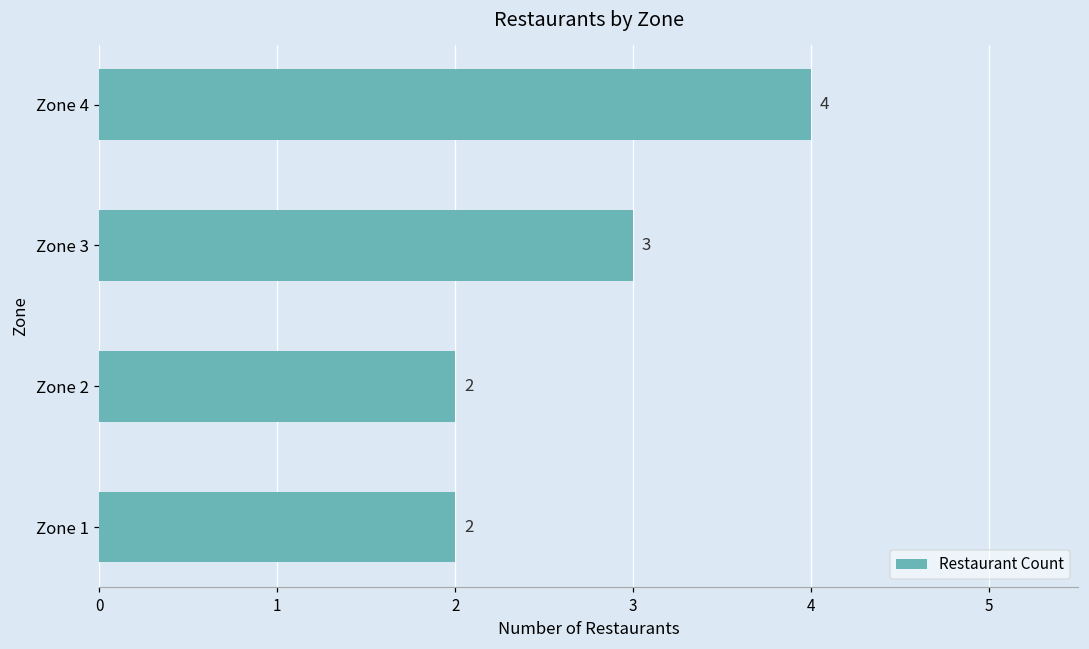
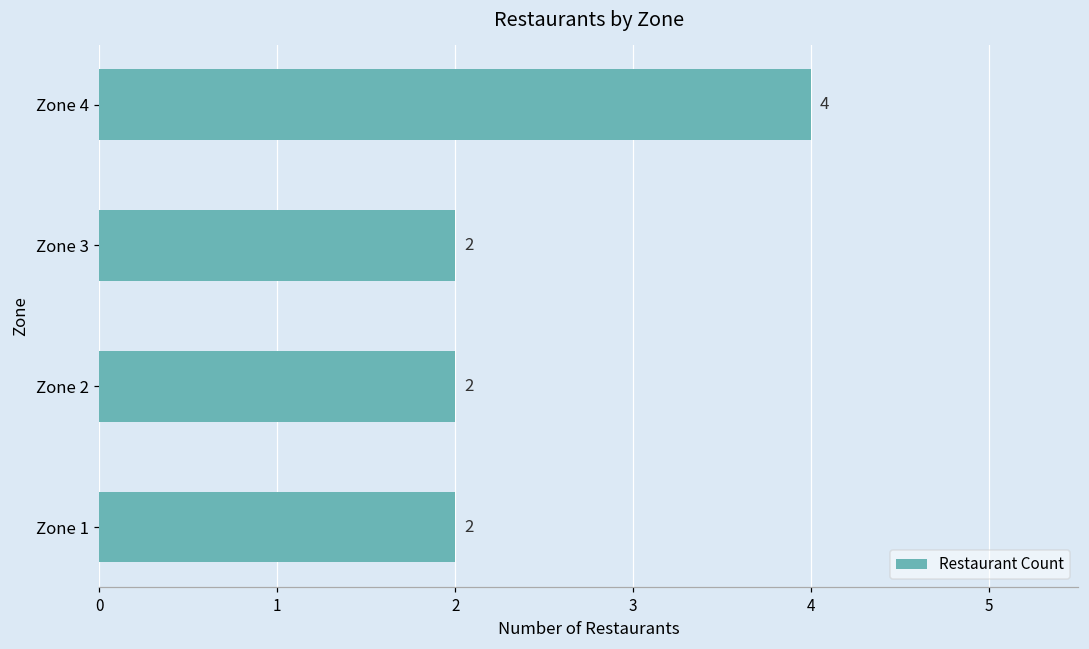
  {
    "Zone 4": 4,
-   "Zone 3": 3,
+   "Zone 3": 2,
    "Zone 2": 2,
    "Zone 1": 2
  }
